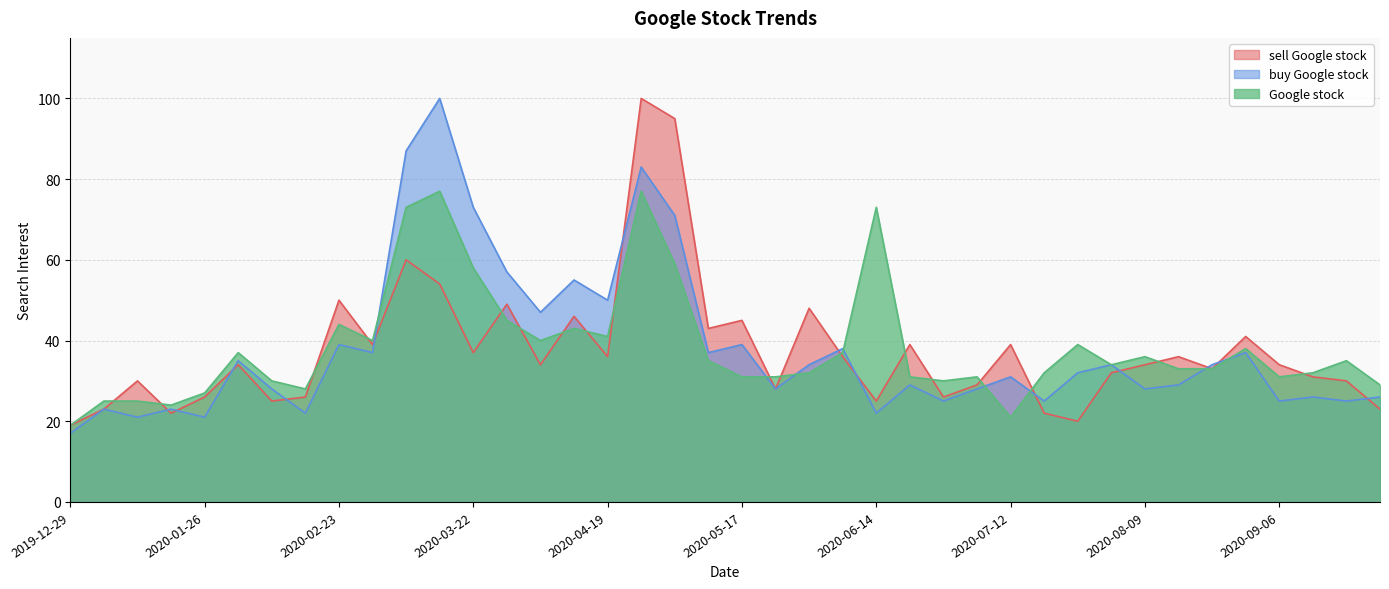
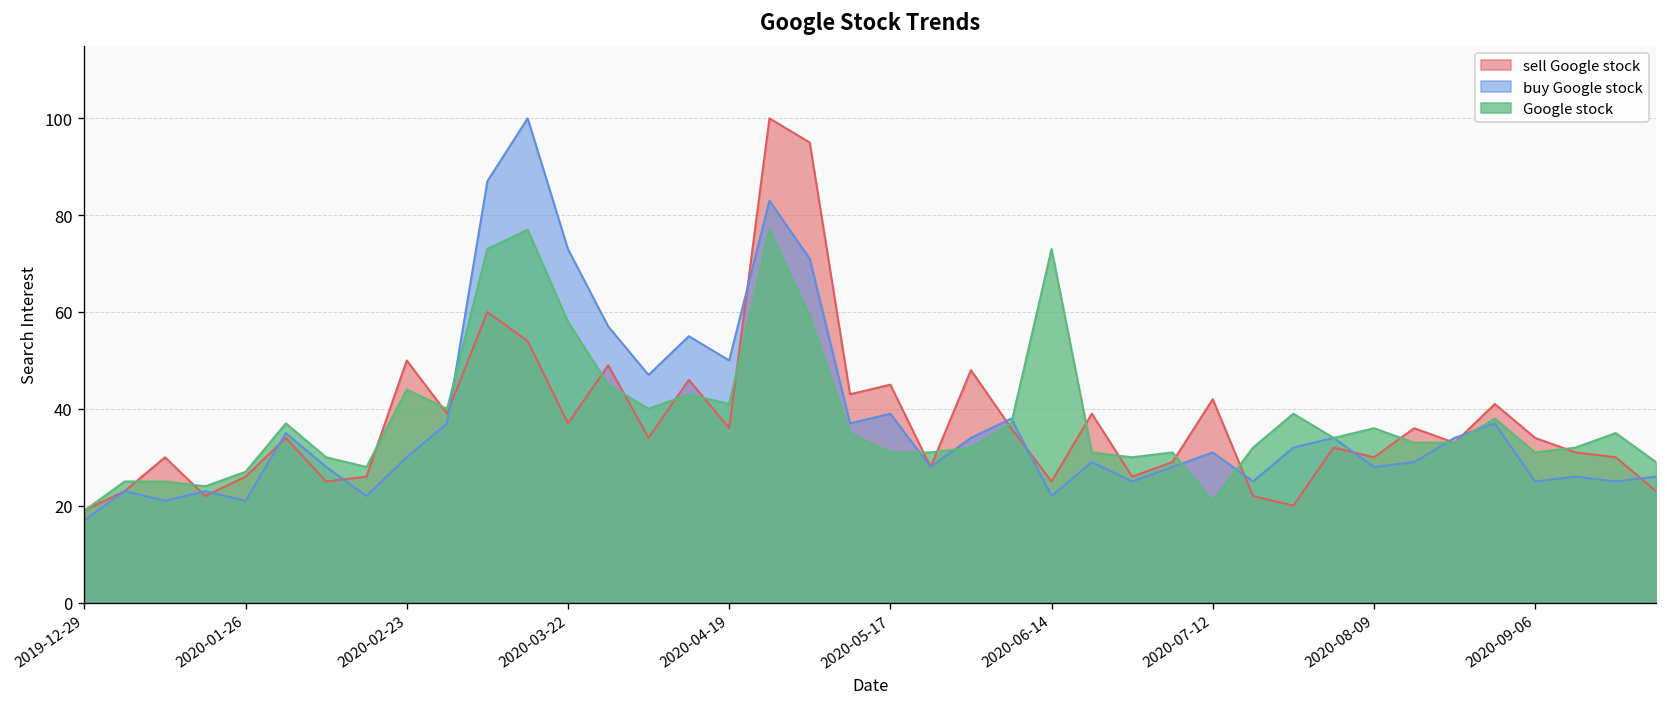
  {
    "sell Google stock": {
      "2020-01-26": 26,
      "2020-02-23": 50,
      "2020-03-22": 37,
      "2020-04-19": 36,
      "2020-05-17": 45,
      "2020-06-14": 25,
-     "2020-07-12": 39,
-     "2020-08-09": 34,
+     "2020-07-12": 42,
+     "2020-08-09": 30,
      "2020-09-06": 34
    },
    "buy Google stock": {
      "2019-12-29": 17,
      "2020-01-26": 21,
-     "2020-02-23": 39,
+     "2020-02-23": 30,
      "2020-03-22": 73,
      "2020-04-19": 50,
      "2020-05-17": 39,
      "2020-06-14": 22,
      "2020-07-12": 31,
      "2020-08-09": 28,
      "2020-09-06": 25
    },
    "Google stock": {
      "2020-01-26": 27,
      "2020-02-23": 44,
      "2020-03-22": 58,
      "2020-04-19": 41,
      "2020-05-17": 31,
      "2020-06-14": 73,
      "2020-07-12": 21,
      "2020-08-09": 36,
      "2020-09-06": 31
    }
  }
